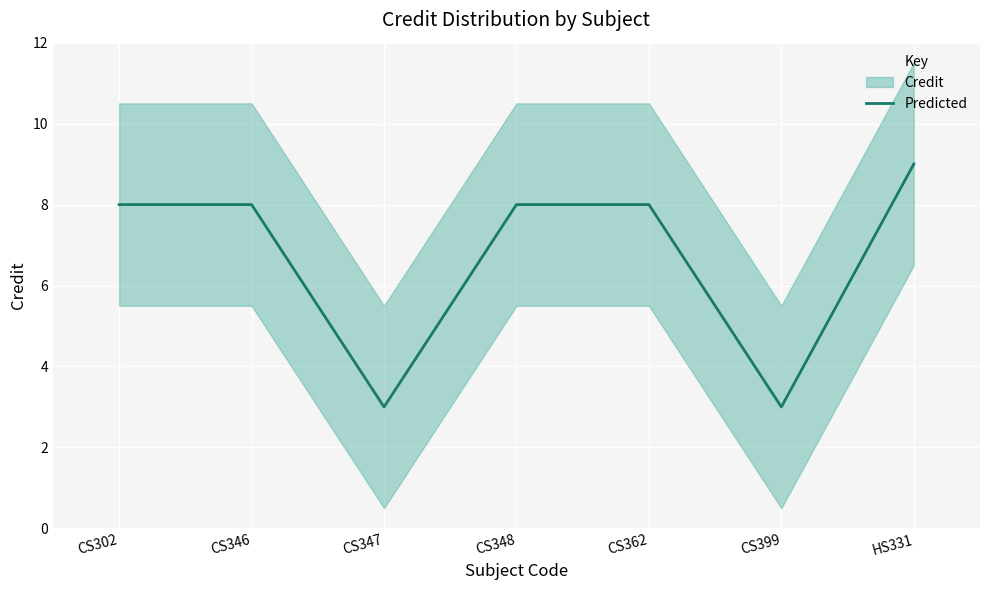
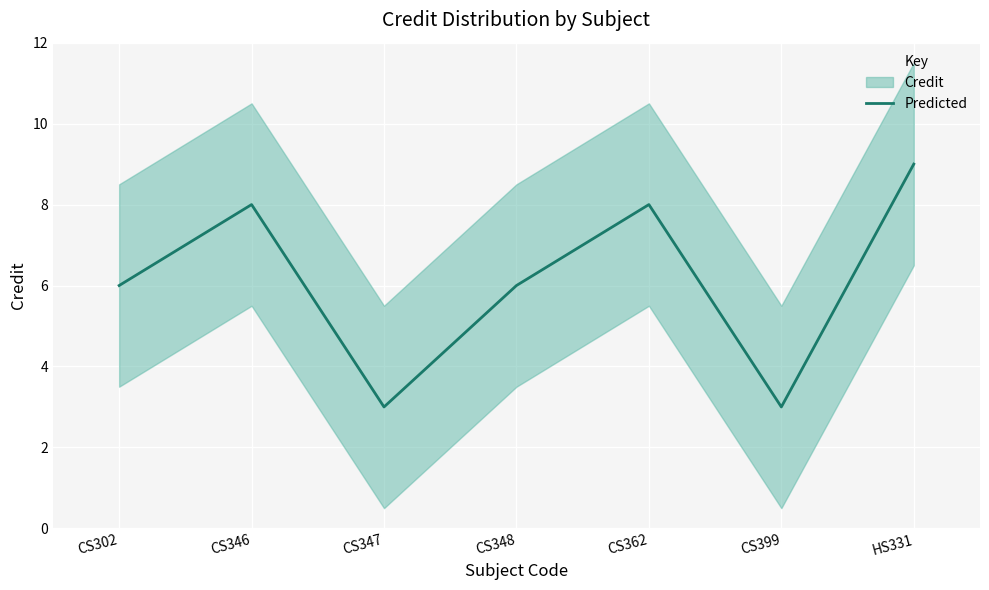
  {
    "Predicted": {
-     "CS302": 8,
+     "CS302": 6,
      "CS346": 8,
      "CS347": 3,
-     "CS348": 8,
+     "CS348": 6,
      "CS362": 8,
      "CS399": 3,
      "HS331": 9
    }
  }
